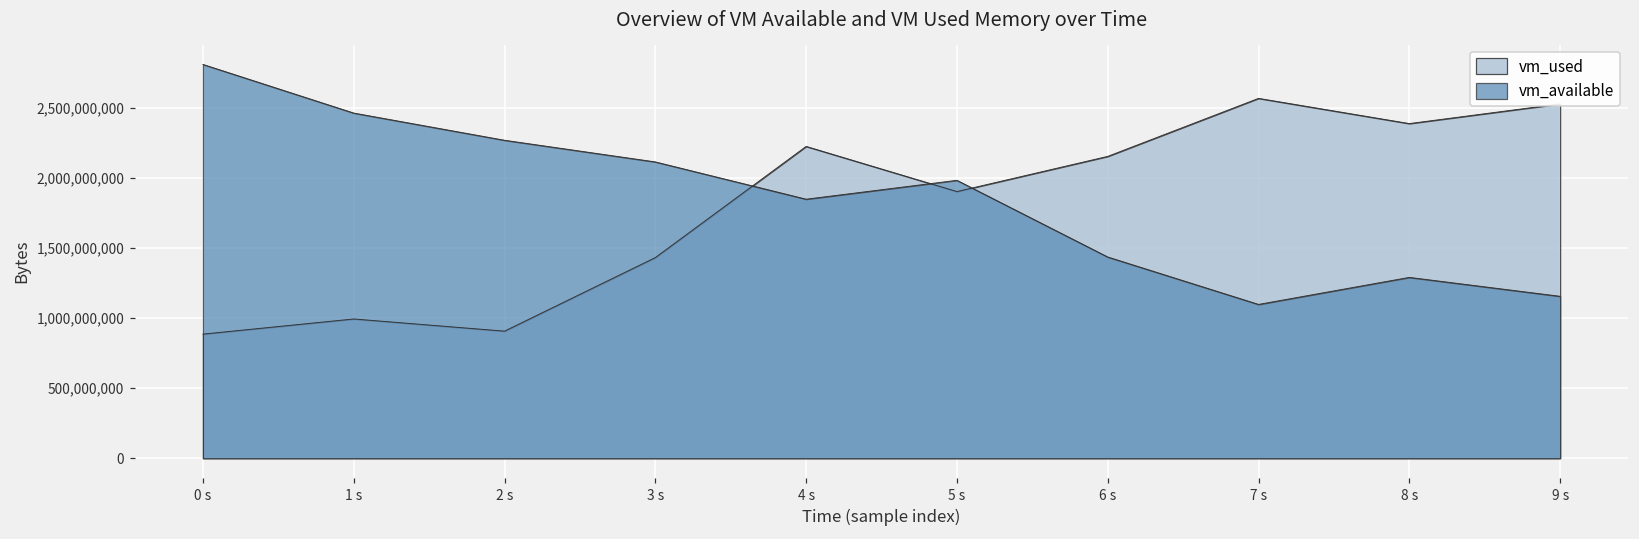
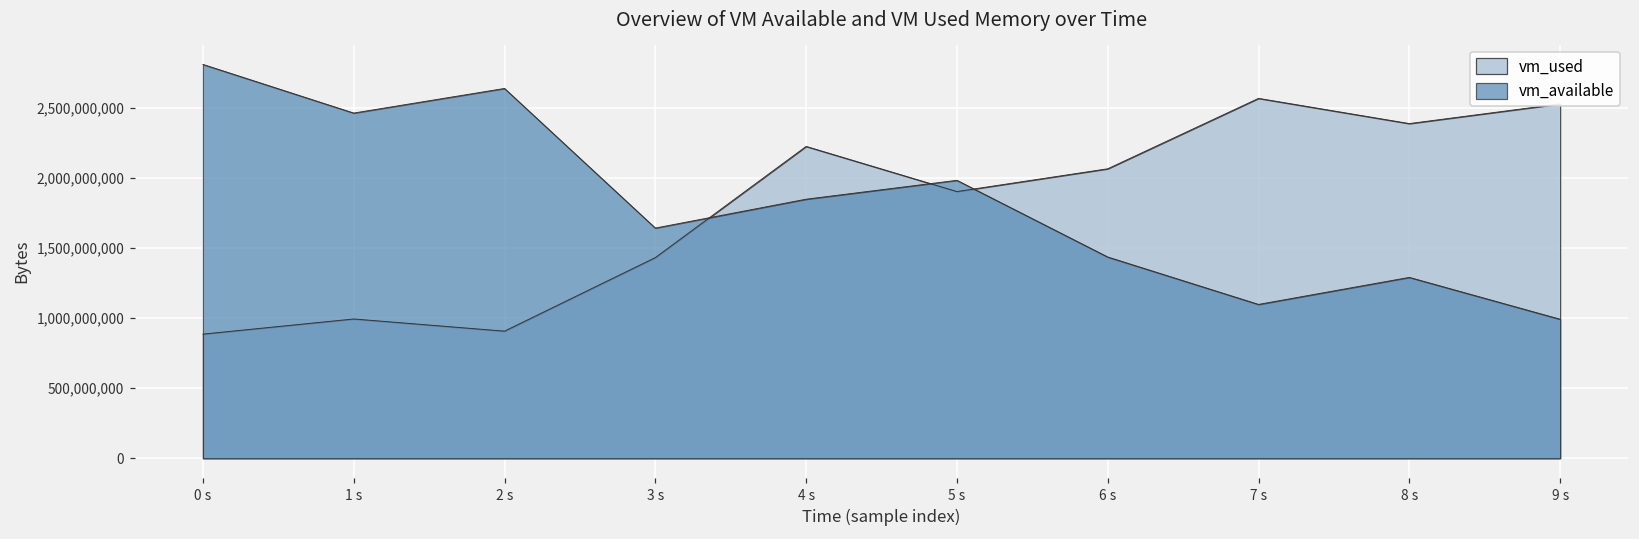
  {
    "vm_used": {
      "0 s": "890,000,000",
      "1 s": "990,000,000",
      "2 s": "910,000,000",
      "3 s": "1,430,000,000",
      "4 s": "2,230,000,000",
      "5 s": "1,900,000,000",
-     "6 s": "2,160,000,000",
+     "6 s": "2,070,000,000",
      "7 s": "2,570,000,000",
      "8 s": "2,390,000,000"
    },
    "vm_available": {
      "0 s": "2,810,000,000",
      "1 s": "2,460,000,000",
-     "2 s": "2,270,000,000",
-     "3 s": "2,120,000,000",
+     "2 s": "2,640,000,000",
+     "3 s": "1,640,000,000",
      "4 s": "1,850,000,000",
      "5 s": "1,980,000,000",
      "6 s": "1,440,000,000",
      "7 s": "1,100,000,000",
      "8 s": "1,290,000,000",
-     "9 s": "1,160,000,000"
+     "9 s": "990,000,000"
    }
  }
